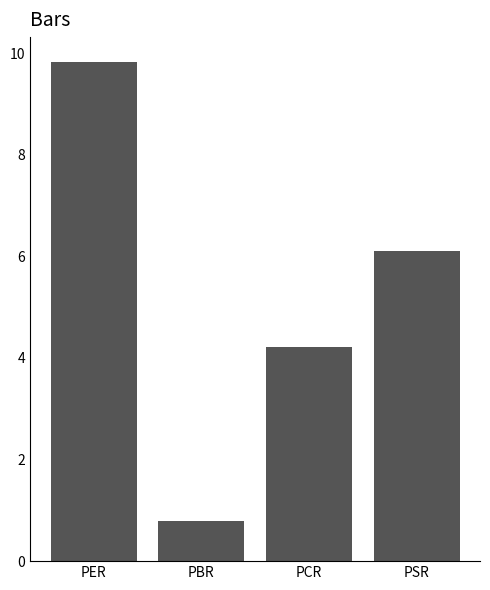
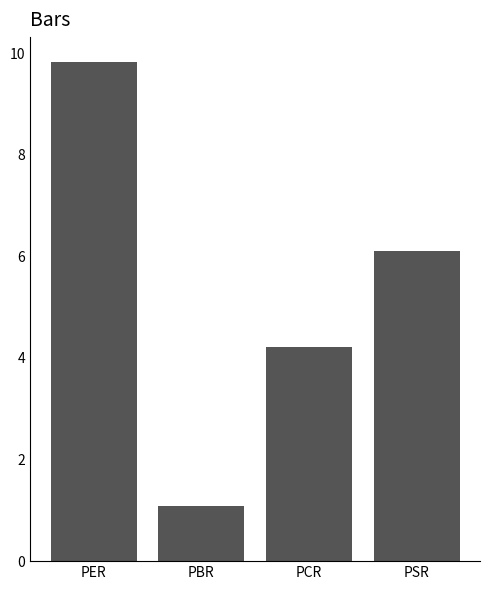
  {
    "PER": 9.8,
-   "PBR": 0.8,
+   "PBR": 1.1,
    "PCR": 4.2,
    "PSR": 6.1
  }
